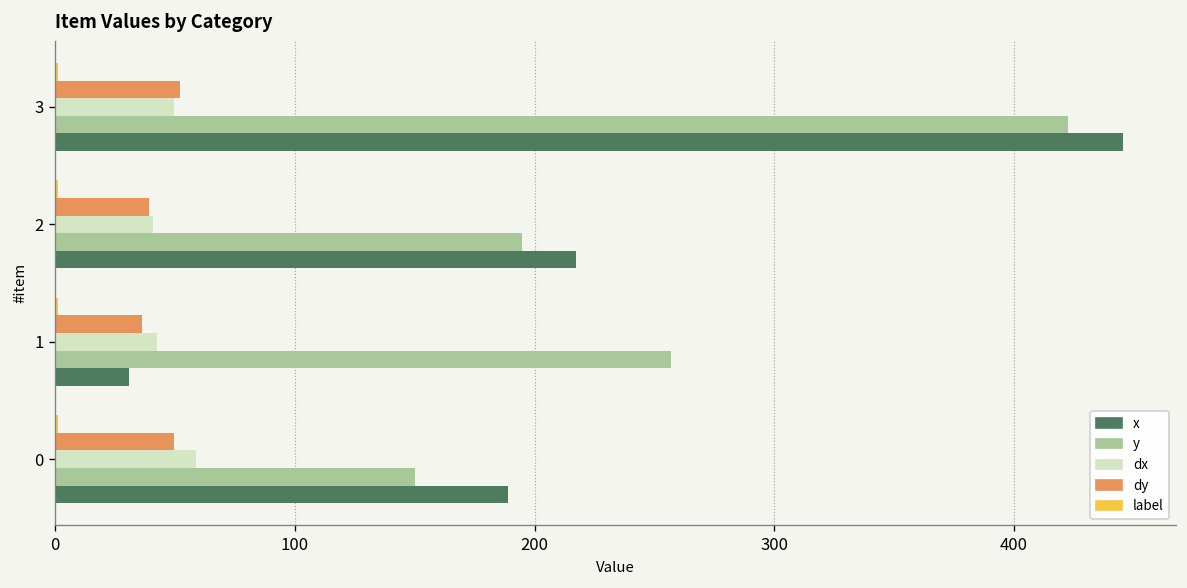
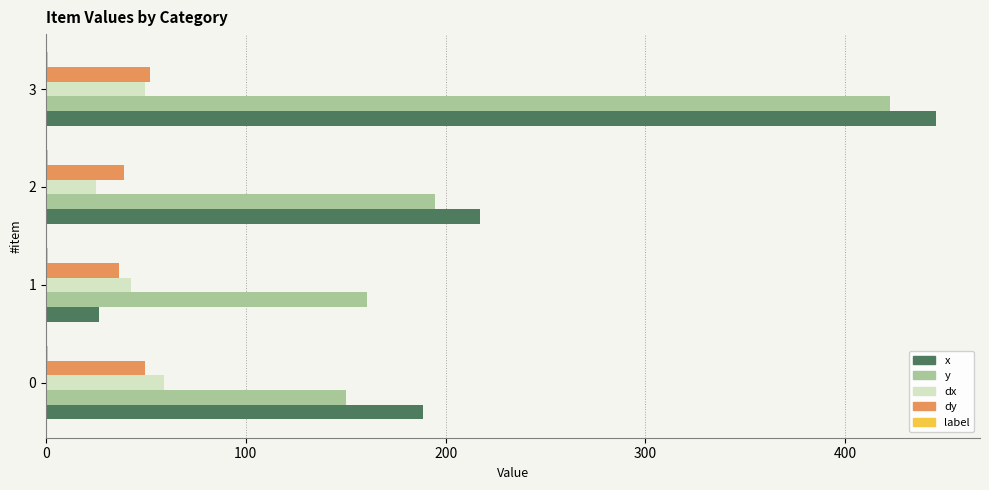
  {
    "x": {
      "3": 445,
      "2": 217,
-     "1": 31,
+     "1": 26,
      "0": 189
    },
    "y": {
      "3": 422,
      "2": 195,
-     "1": 257,
+     "1": 161,
      "0": 150
    },
    "dx": {
      "3": 49,
-     "2": 41,
+     "2": 25,
      "1": 42,
      "0": 59
    }
  }
